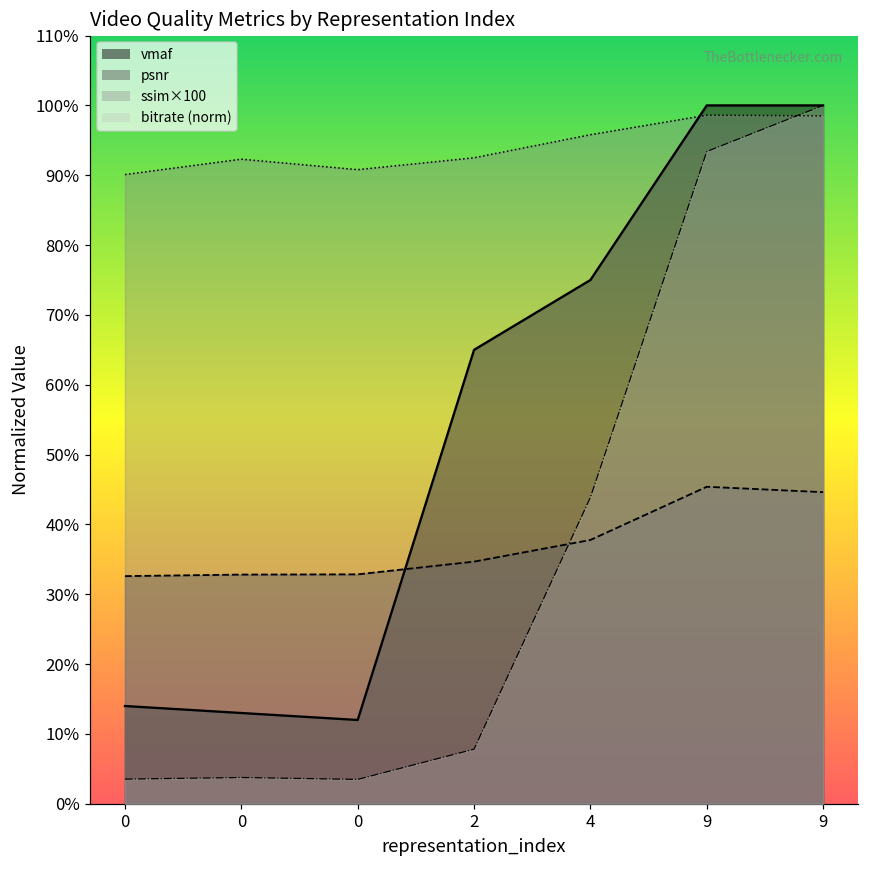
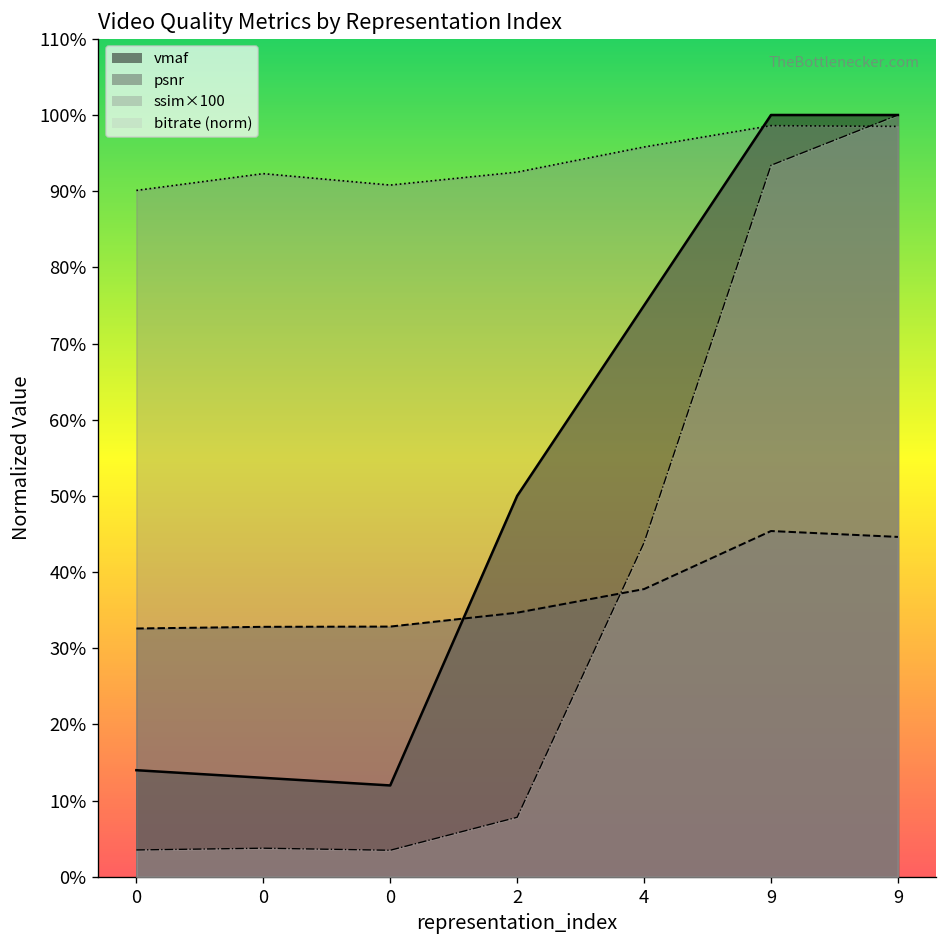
  {
    "vmaf": {
-     "2": "65%",
+     "2": "50%",
      "4": "75%"
    },
    "ssim×100": {
      "2": "93%",
      "4": "96%"
    },
    "bitrate (norm)": {
      "2": "8%",
      "4": "44%"
    }
  }
